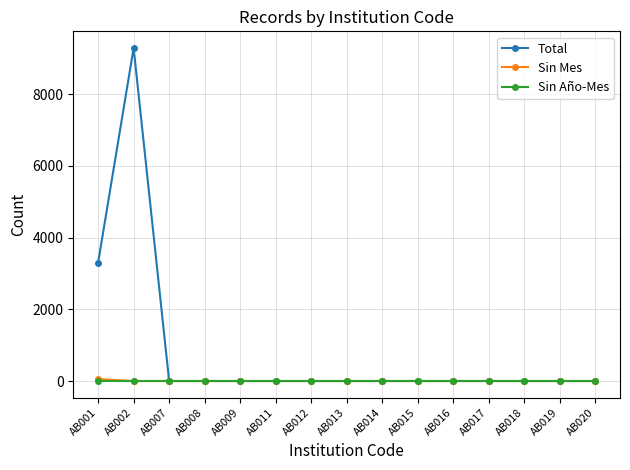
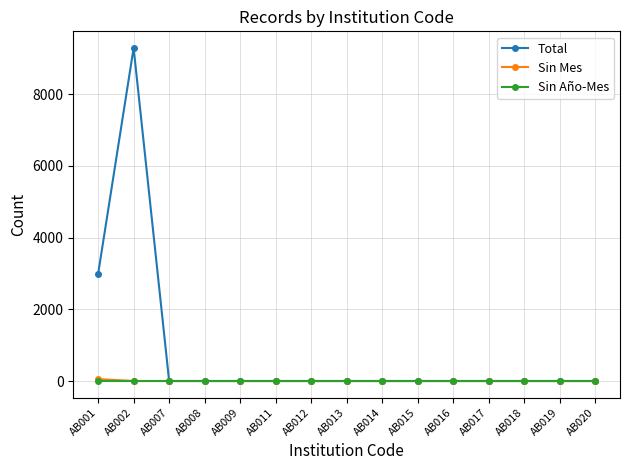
  {
    "Total": {
-     "AB001": 3300,
+     "AB001": 3000,
      "AB002": 9300
    }
  }
